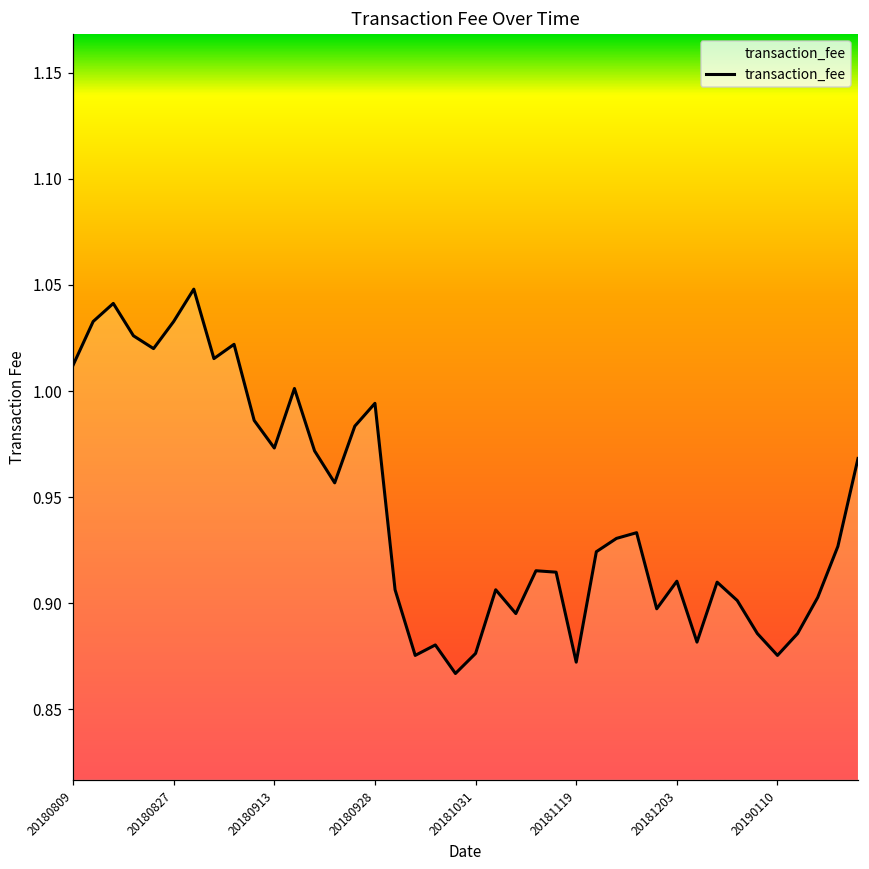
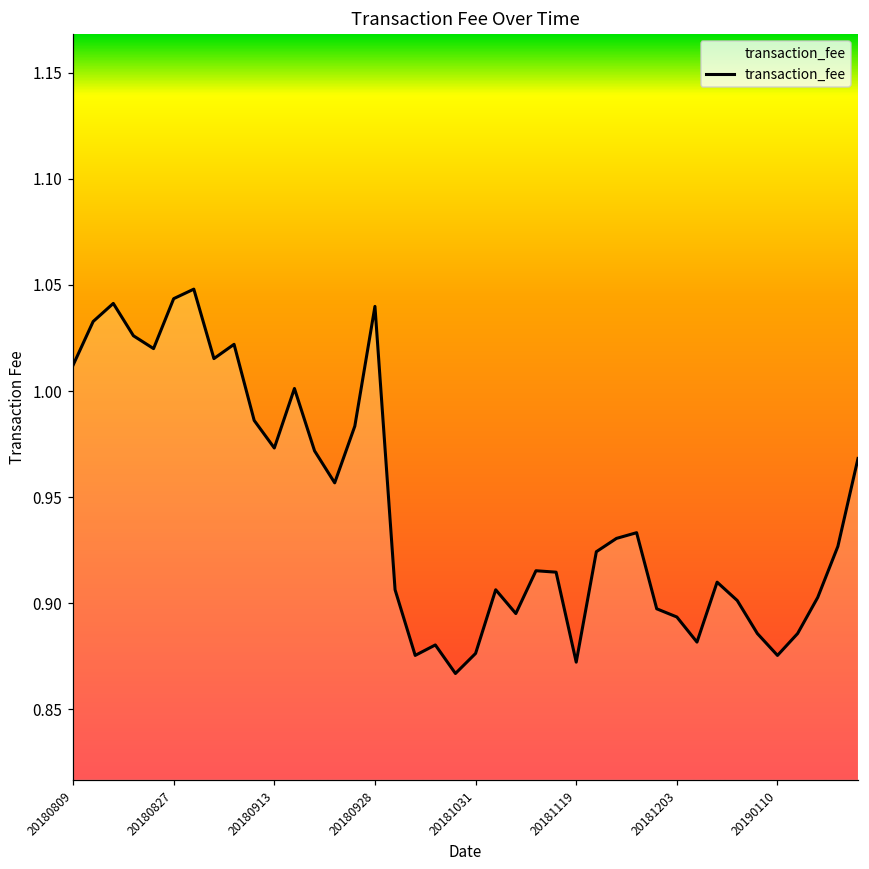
  {
    "20180809": 1.012,
-   "20180827": 1.033,
+   "20180827": 1.044,
    "20180913": 0.973,
-   "20180928": 0.994,
+   "20180928": 1.040,
    "20181031": 0.876,
    "20181119": 0.872,
-   "20181203": 0.910,
+   "20181203": 0.894,
    "20190110": 0.875
  }
